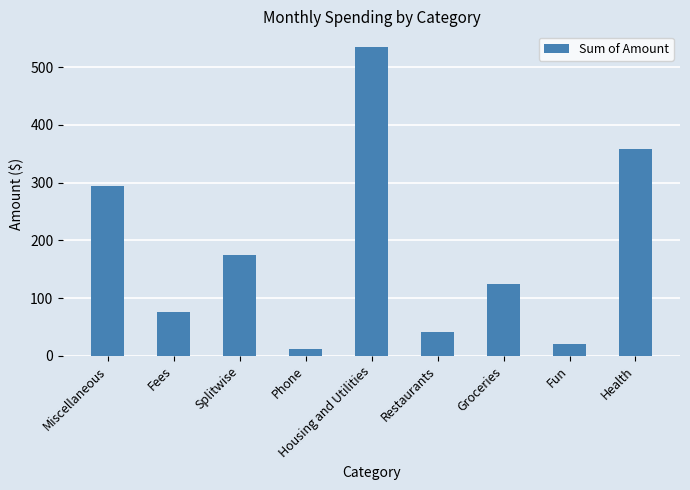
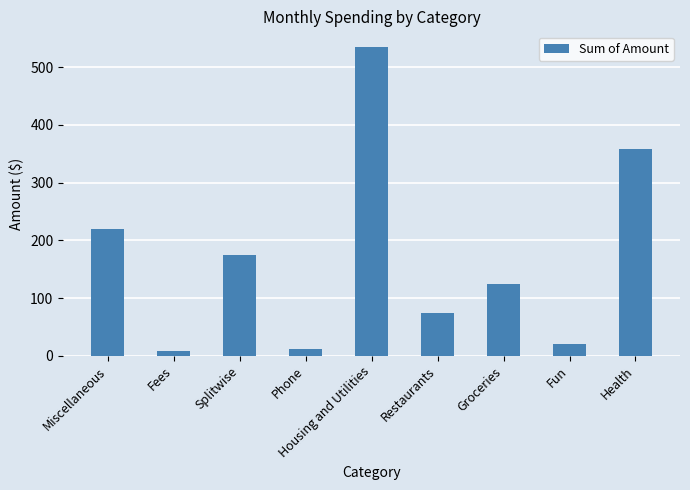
  {
-   "Miscellaneous": 290,
-   "Fees": 80,
+   "Miscellaneous": 220,
+   "Fees": 10,
    "Splitwise": 180,
    "Phone": 10,
    "Housing and Utilities": 540,
-   "Restaurants": 40,
+   "Restaurants": 70,
    "Groceries": 130,
    "Fun": 20,
    "Health": 360
  }
